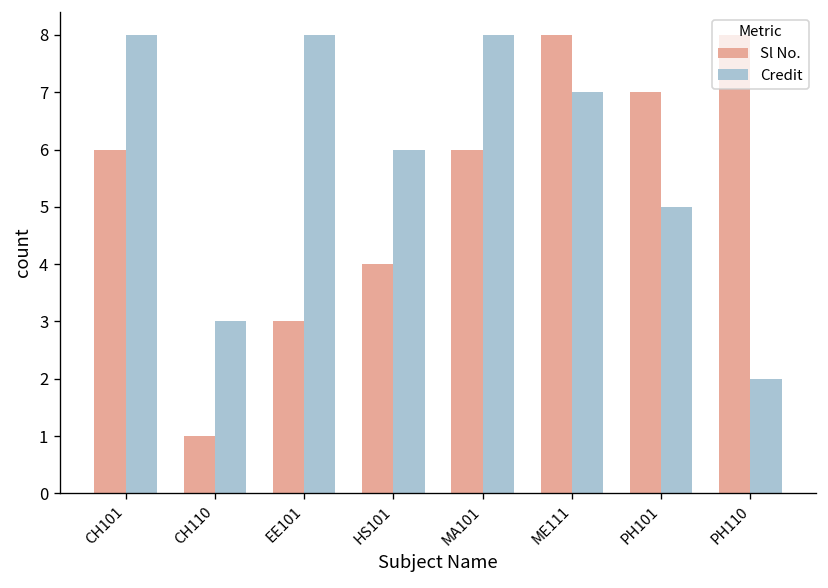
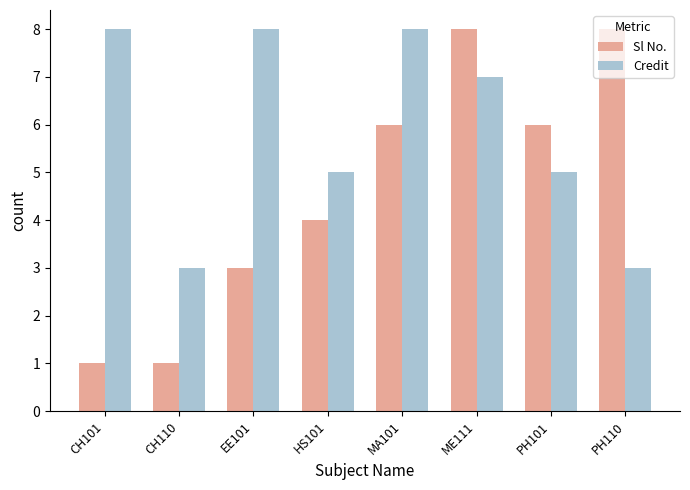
  {
    "Sl No.": {
-     "CH101": 6,
+     "CH101": 1,
      "CH110": 1,
      "EE101": 3,
      "HS101": 4,
      "MA101": 6,
      "ME111": 8,
-     "PH101": 7
+     "PH101": 6
    },
    "Credit": {
      "CH101": 8,
      "CH110": 3,
      "EE101": 8,
-     "HS101": 6,
+     "HS101": 5,
      "MA101": 8,
      "ME111": 7,
      "PH101": 5,
-     "PH110": 2
+     "PH110": 3
    }
  }
